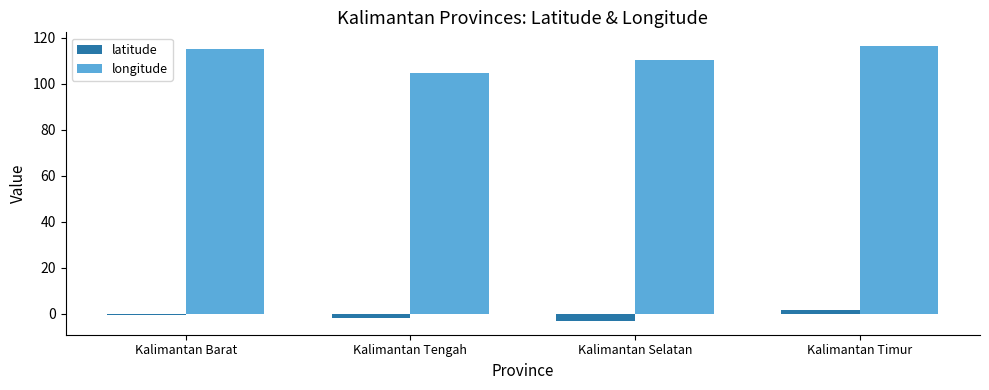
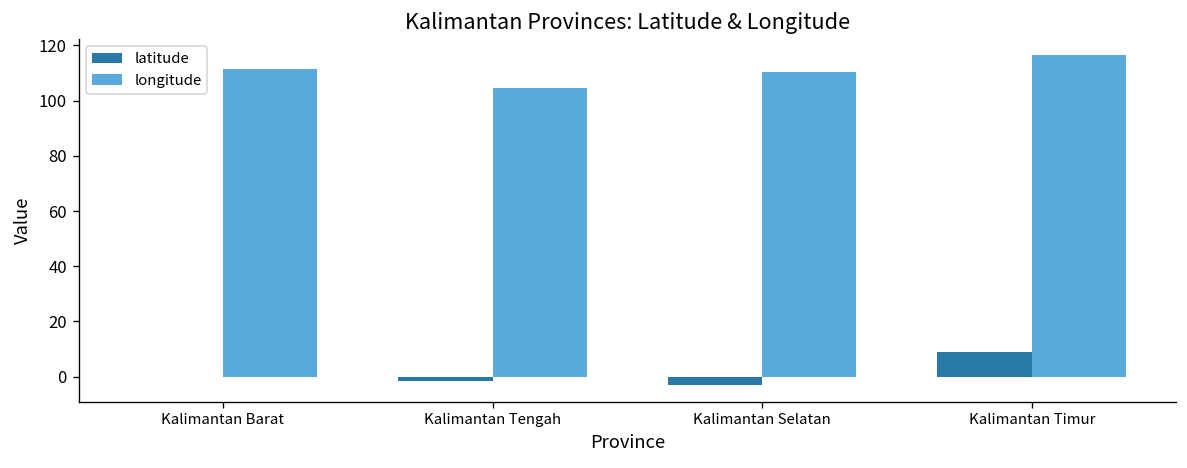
  {
    "latitude": {
      "Kalimantan Tengah": -2,
      "Kalimantan Selatan": -3,
-     "Kalimantan Timur": 2
+     "Kalimantan Timur": 9
    },
    "longitude": {
-     "Kalimantan Barat": 115,
+     "Kalimantan Barat": 111,
      "Kalimantan Tengah": 105,
      "Kalimantan Selatan": 111,
      "Kalimantan Timur": 116
    }
  }
